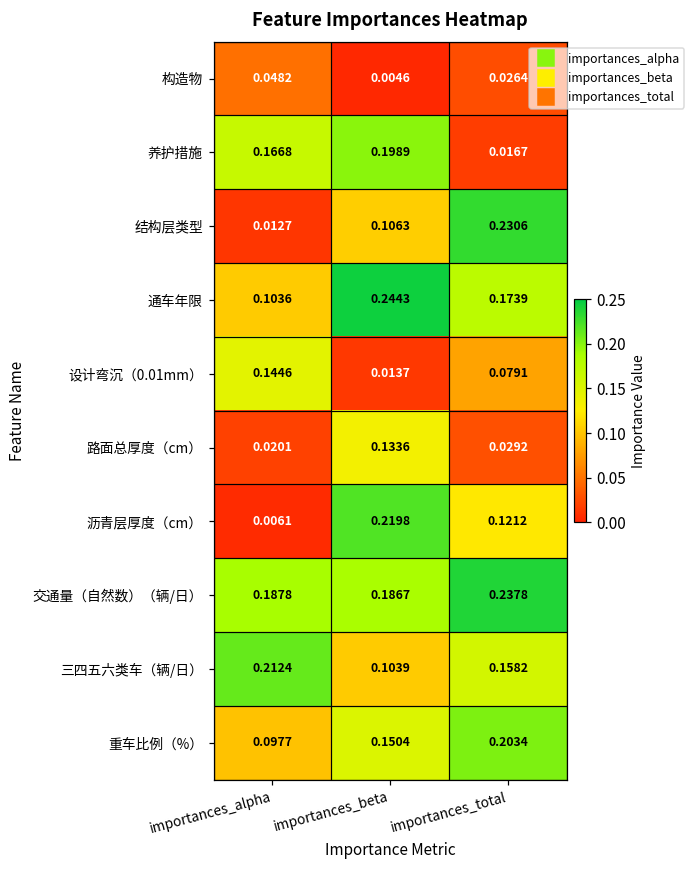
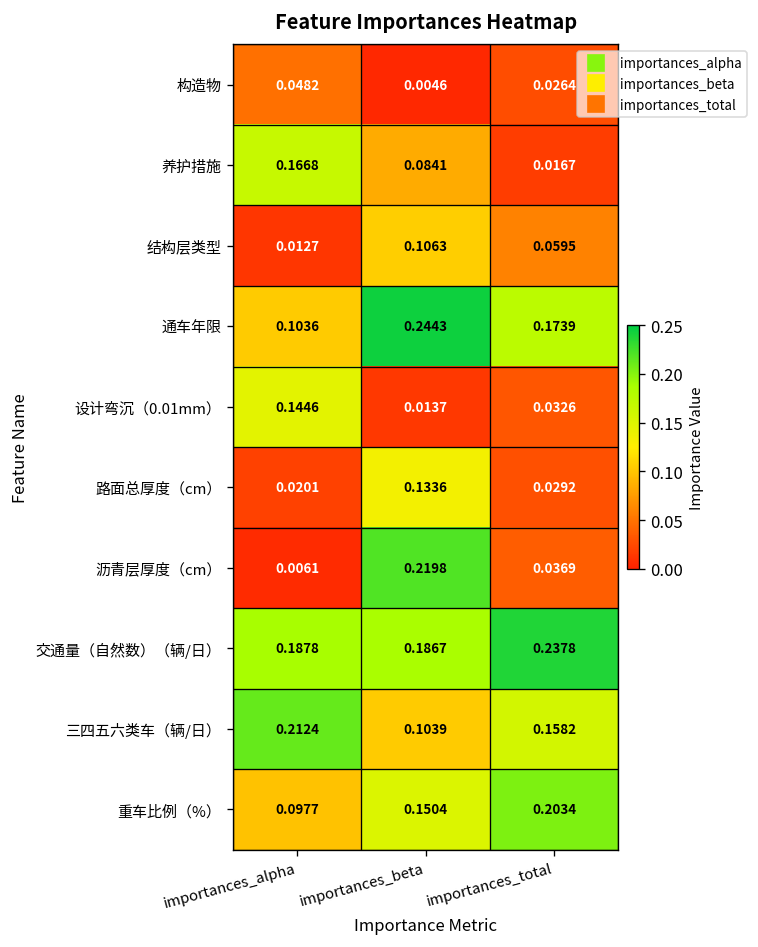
  {
    "构造物": {
      "importances_alpha": 0.0482,
      "importances_beta": 0.0046,
      "importances_total": 0.0264
    },
    "养护措施": {
      "importances_alpha": 0.1668,
-     "importances_beta": 0.1989,
+     "importances_beta": 0.0841,
      "importances_total": 0.0167
    },
    "结构层类型": {
      "importances_alpha": 0.0127,
      "importances_beta": 0.1063,
-     "importances_total": 0.2306
+     "importances_total": 0.0595
    },
    "通车年限": {
      "importances_alpha": 0.1036,
      "importances_beta": 0.2443,
      "importances_total": 0.1739
    },
    "设计弯沉（0.01mm）": {
      "importances_alpha": 0.1446,
      "importances_beta": 0.0137,
-     "importances_total": 0.0791
+     "importances_total": 0.0326
    },
    "路面总厚度（cm）": {
      "importances_alpha": 0.0201,
      "importances_beta": 0.1336,
      "importances_total": 0.0292
    },
    "沥青层厚度（cm）": {
      "importances_alpha": 0.0061,
      "importances_beta": 0.2198,
-     "importances_total": 0.1212
+     "importances_total": 0.0369
    },
    "交通量（自然数）（辆/日）": {
      "importances_alpha": 0.1878,
      "importances_beta": 0.1867,
      "importances_total": 0.2378
    },
    "三四五六类车（辆/日）": {
      "importances_alpha": 0.2124,
      "importances_beta": 0.1039,
      "importances_total": 0.1582
    },
    "重车比例（%）": {
      "importances_alpha": 0.0977,
      "importances_beta": 0.1504,
      "importances_total": 0.2034
    }
  }
